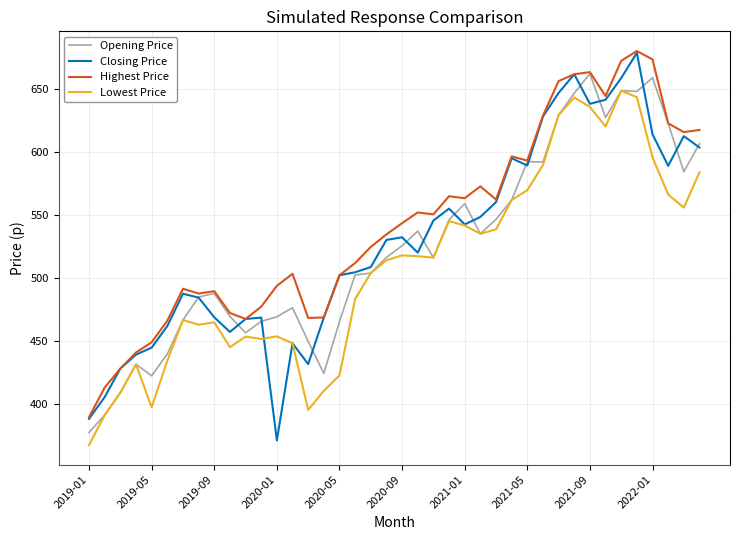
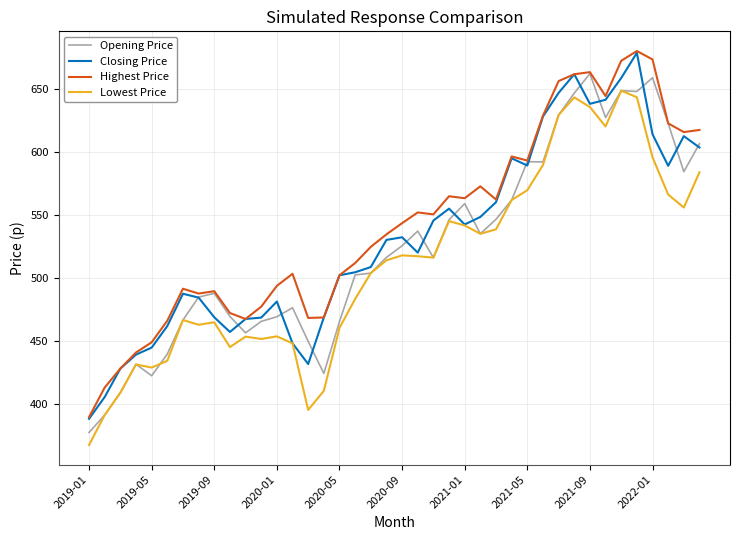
  {
    "Opening Price": {
      "2019-01": 378,
      "2019-05": 423,
      "2020-01": 469,
      "2020-05": 466,
      "2020-09": 526,
      "2021-01": 559,
      "2022-01": 659
    },
    "Closing Price": {
      "2019-05": 445,
      "2019-09": 469,
-     "2020-01": 371,
+     "2020-01": 481,
      "2020-09": 532,
      "2021-05": 589,
      "2021-09": 638,
      "2022-01": 614
    },
    "Highest Price": {
      "2019-05": 449,
      "2020-01": 494,
      "2020-09": 543,
      "2021-01": 563,
      "2022-01": 673
    },
    "Lowest Price": {
      "2019-01": 368,
-     "2019-05": 398,
+     "2019-05": 429,
      "2019-09": 465,
      "2020-01": 454,
-     "2020-05": 423,
+     "2020-05": 460,
      "2020-09": 518,
      "2021-05": 570,
      "2021-09": 635,
      "2022-01": 596
    }
  }
